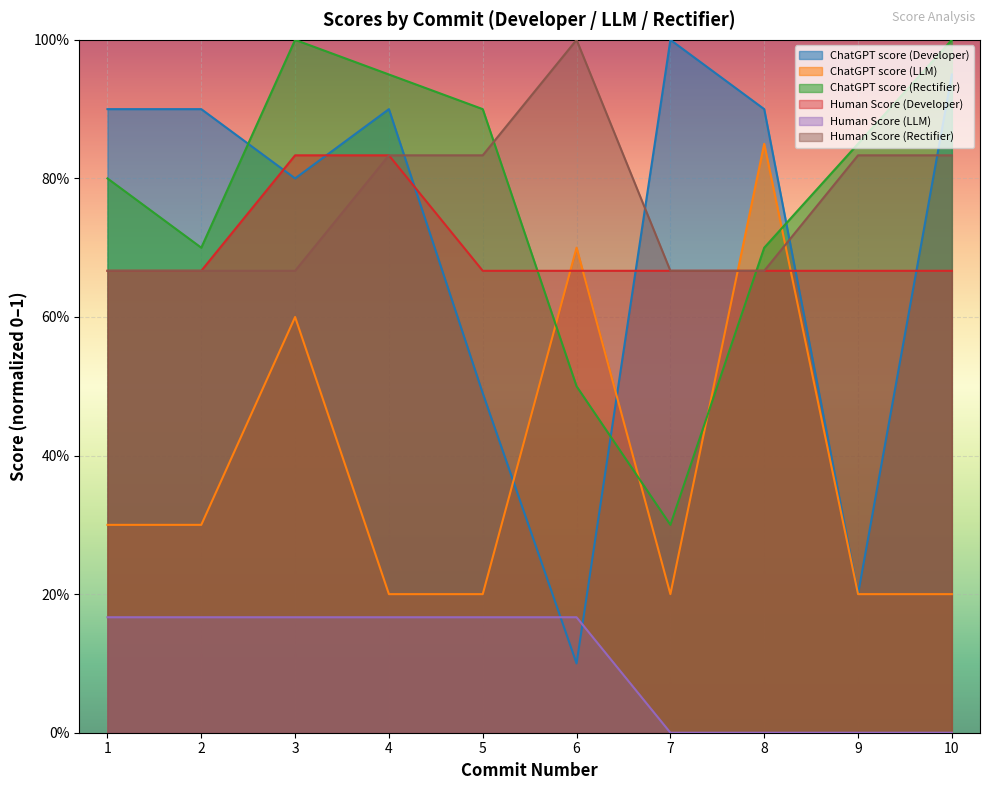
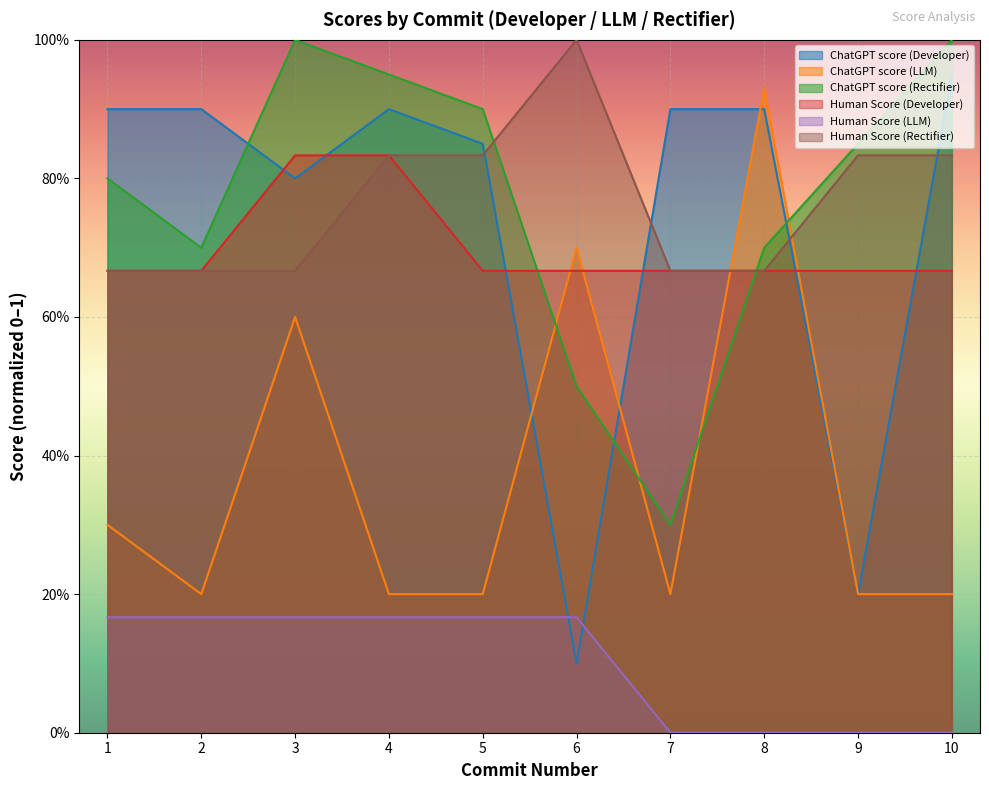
  {
    "ChatGPT score (Developer)": {
      "1": "90%",
      "2": "90%",
      "3": "80%",
      "4": "90%",
-     "5": "49%",
+     "5": "85%",
      "6": "10%",
-     "7": "100%",
+     "7": "90%",
      "8": "90%"
    },
    "ChatGPT score (LLM)": {
      "1": "30%",
-     "2": "30%",
+     "2": "20%",
      "3": "60%",
      "4": "20%",
      "5": "20%",
      "6": "70%",
      "7": "20%",
-     "8": "85%",
+     "8": "93%",
      "10": "20%"
    },
    "ChatGPT score (Rectifier)": {
      "1": "80%",
      "2": "70%",
      "3": "100%",
      "4": "95%",
      "5": "90%",
      "6": "50%",
      "7": "30%",
      "8": "70%",
      "10": "100%"
    },
    "Human Score (Developer)": {
      "3": "83%",
      "5": "67%",
      "6": "67%",
      "9": "67%",
      "10": "67%"
    },
    "Human Score (LLM)": {
      "1": "17%",
      "2": "17%",
      "3": "17%",
      "4": "17%",
      "5": "17%",
      "6": "17%",
      "7": "0%",
      "8": "0%",
      "9": "0%",
      "10": "0%"
    },
    "Human Score (Rectifier)": {
      "3": "67%",
      "5": "83%",
      "6": "100%",
      "9": "83%",
      "10": "83%"
    }
  }
